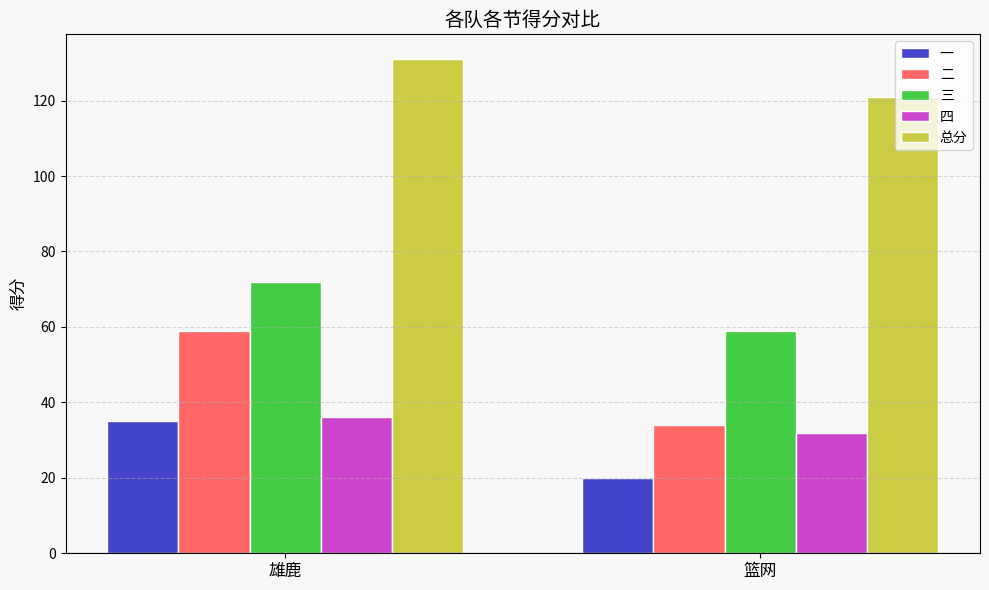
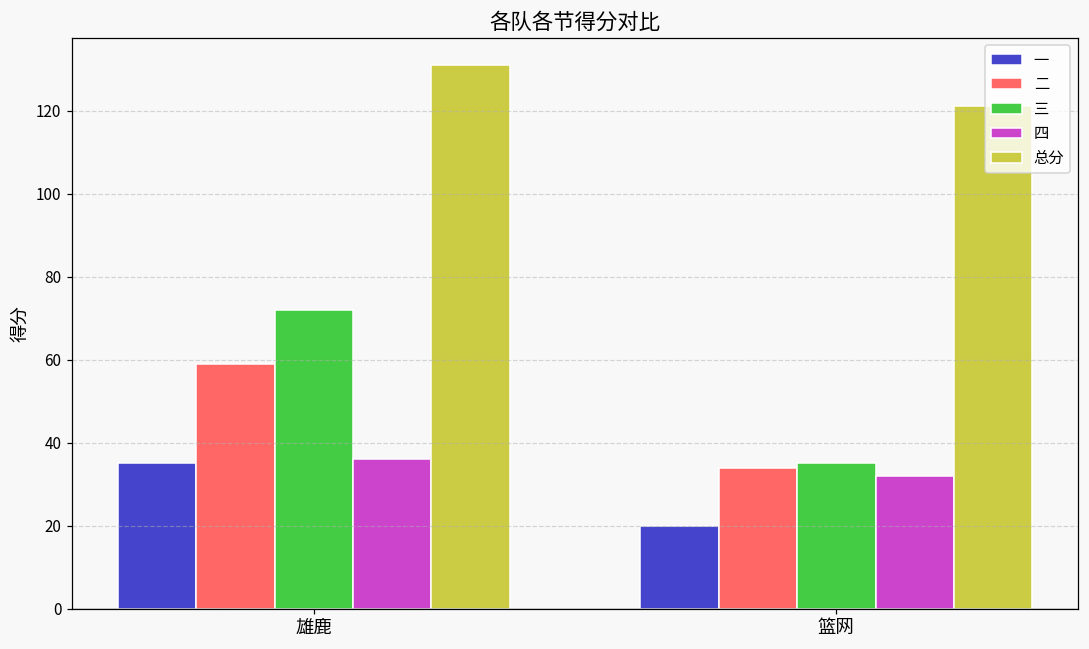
  {
    "一": {
      "雄鹿": 35,
      "篮网": 20
    },
    "二": {
      "雄鹿": 59,
      "篮网": 34
    },
    "三": {
      "雄鹿": 72,
-     "篮网": 59
+     "篮网": 35
    },
    "四": {
      "雄鹿": 36,
      "篮网": 32
    },
    "总分": {
      "雄鹿": 131
    }
  }
